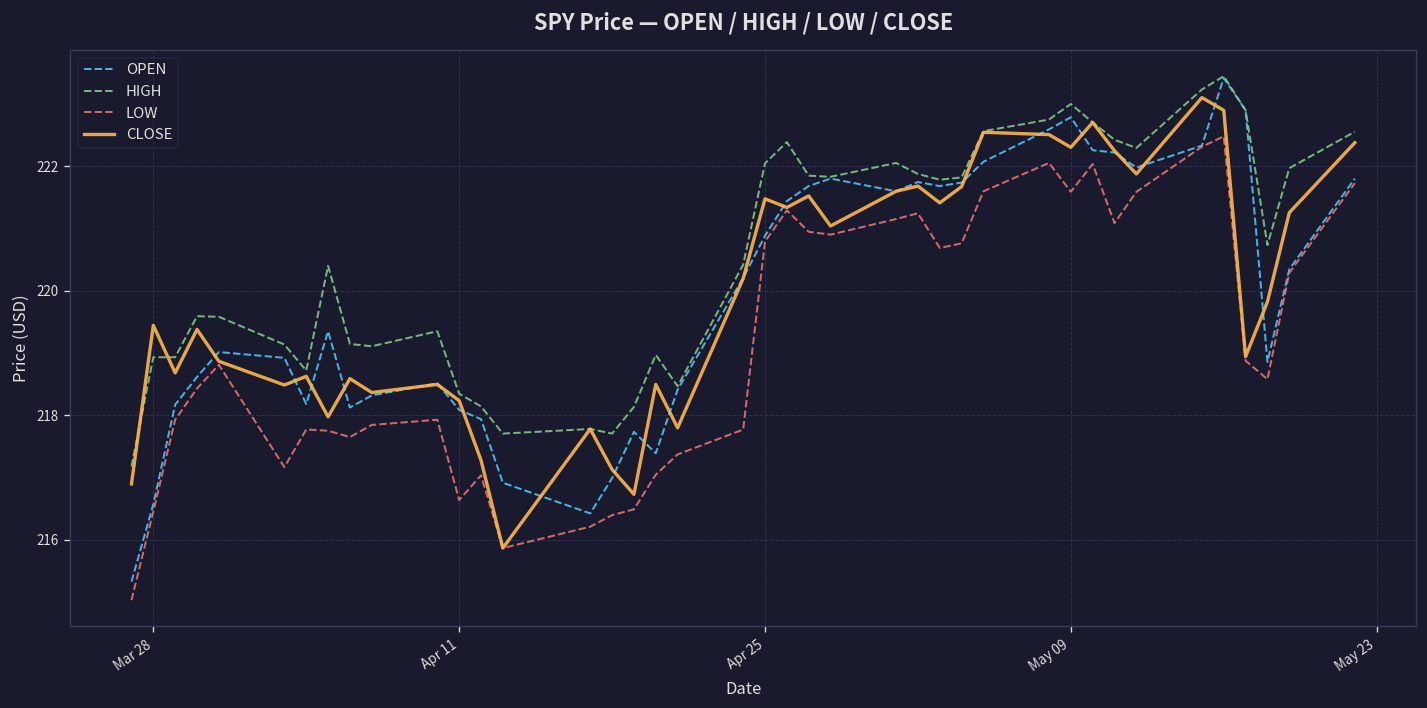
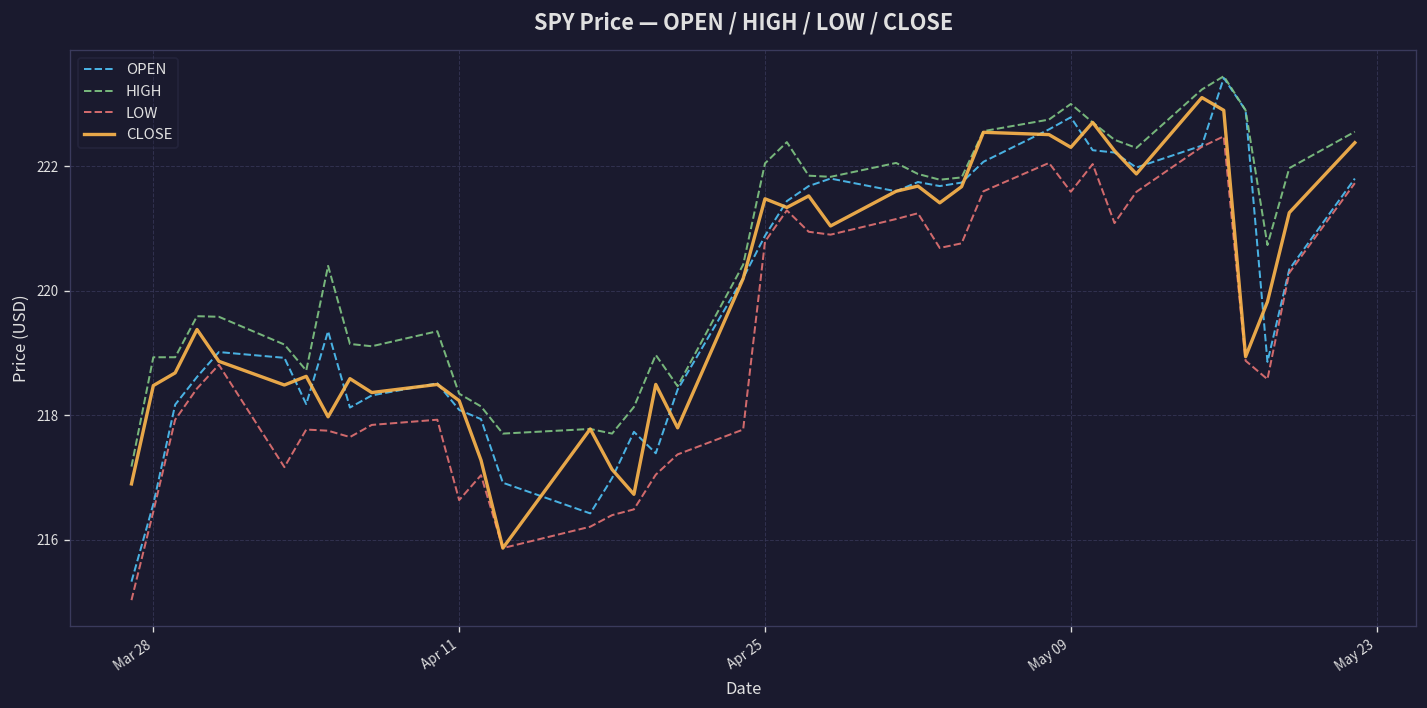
  {
    "OPEN": {
      "Mar 28": 216.6,
      "Apr 11": 218.1,
      "Apr 25": 220.9,
      "May 09": 222.8
    },
    "HIGH": {
      "Mar 28": 218.9,
      "Apr 11": 218.3,
      "Apr 25": 222.0,
      "May 09": 223.0
    },
    "LOW": {
      "Mar 28": 216.5,
      "Apr 11": 216.6,
      "Apr 25": 220.8,
      "May 09": 221.6
    },
    "CLOSE": {
-     "Mar 28": 219.4,
+     "Mar 28": 218.5,
      "Apr 11": 218.2,
      "Apr 25": 221.5,
      "May 09": 222.3
    }
  }
